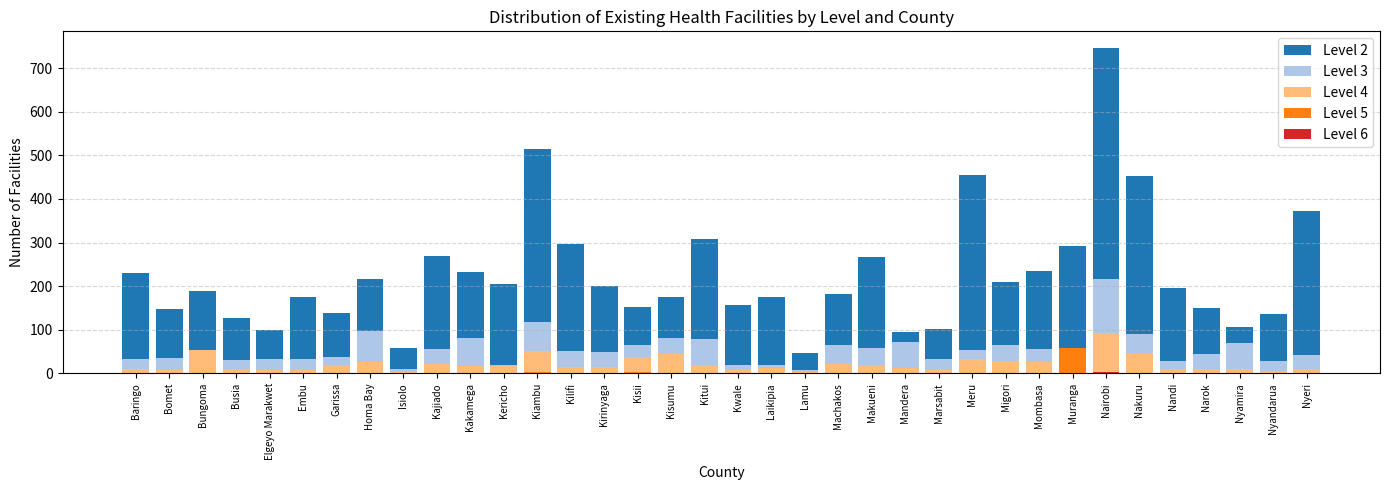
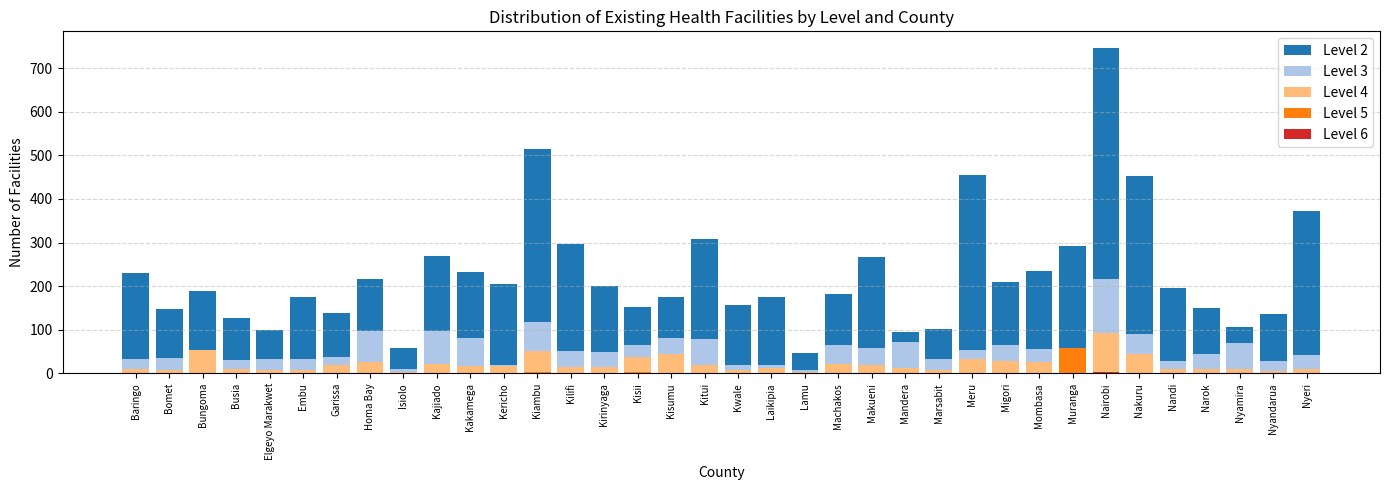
  {
    "Level 2": {
      "Baringo": 230,
      "Bomet": 150,
      "Bungoma": 190,
      "Busia": 130,
      "Elgeyo Marakwet": 100,
      "Embu": 170,
      "Garissa": 140,
      "Homa Bay": 220,
      "Isiolo": 60,
      "Kajiado": 270,
      "Kakamega": 230,
      "Kericho": 200,
      "Kiambu": 520,
      "Kilifi": 300,
      "Kirinyaga": 200,
      "Kisii": 150,
      "Kisumu": 180,
      "Kitui": 310,
      "Kwale": 160,
      "Laikipia": 180,
      "Lamu": 50,
      "Machakos": 180,
      "Makueni": 270,
      "Mandera": 100,
      "Marsabit": 100,
      "Meru": 460,
      "Migori": 210,
      "Mombasa": 240,
      "Muranga": 290,
      "Nairobi": 750,
      "Nakuru": 450,
      "Nandi": 200,
      "Narok": 150,
      "Nyamira": 110,
      "Nyandarua": 140,
      "Nyeri": 370
    },
    "Level 3": {
-     "Kajiado": 60
+     "Kajiado": 100
    },
    "Level 5": {
      "Baringo": 0,
      "Bomet": 0,
      "Bungoma": 0,
      "Busia": 0,
      "Elgeyo Marakwet": 0,
      "Isiolo": 0,
      "Kajiado": 0,
      "Kericho": 0,
      "Kilifi": 0,
      "Kirinyaga": 0,
      "Kitui": 0,
      "Kwale": 0,
      "Laikipia": 0,
      "Lamu": 0,
      "Makueni": 0,
      "Mandera": 0,
      "Marsabit": 0,
      "Migori": 0,
      "Narok": 0,
      "Nyamira": 0,
      "Nyandarua": 0
    },
    "Level 6": {
      "Baringo": 0,
      "Bomet": 0,
      "Bungoma": 0,
      "Busia": 0,
      "Elgeyo Marakwet": 0,
      "Embu": 0,
      "Garissa": 0,
      "Homa Bay": 0,
      "Isiolo": 0,
      "Kajiado": 0,
      "Kakamega": 0,
      "Kericho": 0,
      "Kiambu": 0,
      "Kilifi": 0,
      "Kirinyaga": 0,
      "Kisii": 0,
      "Kisumu": 0,
      "Kitui": 0,
      "Kwale": 0,
      "Laikipia": 0,
      "Lamu": 0,
      "Machakos": 0,
      "Makueni": 0,
      "Mandera": 0,
      "Marsabit": 0,
      "Meru": 0,
      "Migori": 0,
      "Mombasa": 0,
      "Muranga": 0,
      "Nakuru": 0,
      "Nandi": 0,
      "Narok": 0,
      "Nyamira": 0,
      "Nyandarua": 0
    }
  }
